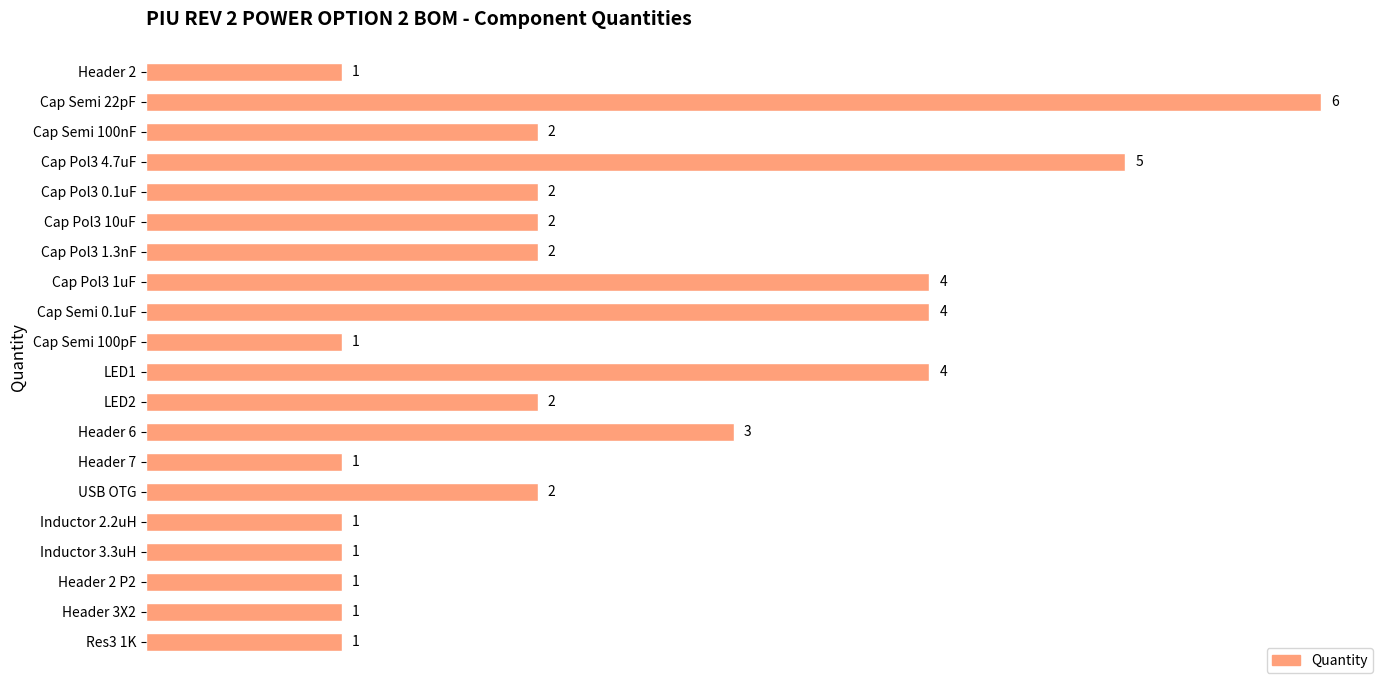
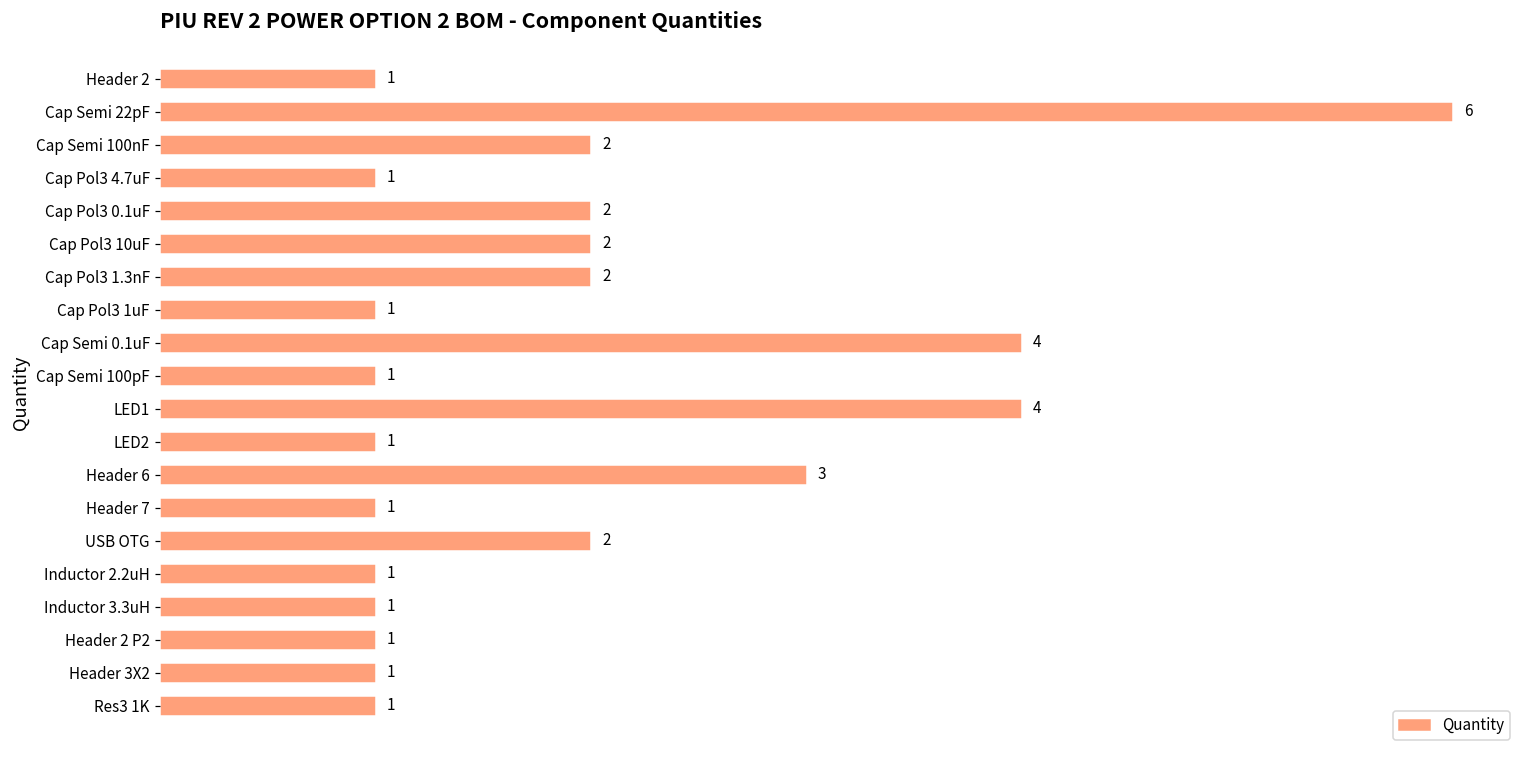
  {
    "Header 2": 1,
    "Cap Semi 22pF": 6,
    "Cap Semi 100nF": 2,
-   "Cap Pol3 4.7uF": 5,
+   "Cap Pol3 4.7uF": 1,
    "Cap Pol3 0.1uF": 2,
    "Cap Pol3 10uF": 2,
    "Cap Pol3 1.3nF": 2,
-   "Cap Pol3 1uF": 4,
+   "Cap Pol3 1uF": 1,
    "Cap Semi 0.1uF": 4,
    "Cap Semi 100pF": 1,
    "LED1": 4,
-   "LED2": 2,
+   "LED2": 1,
    "Header 6": 3,
    "Header 7": 1,
    "USB OTG": 2,
    "Inductor 2.2uH": 1,
    "Inductor 3.3uH": 1,
    "Header 2 P2": 1,
    "Header 3X2": 1,
    "Res3 1K": 1
  }
